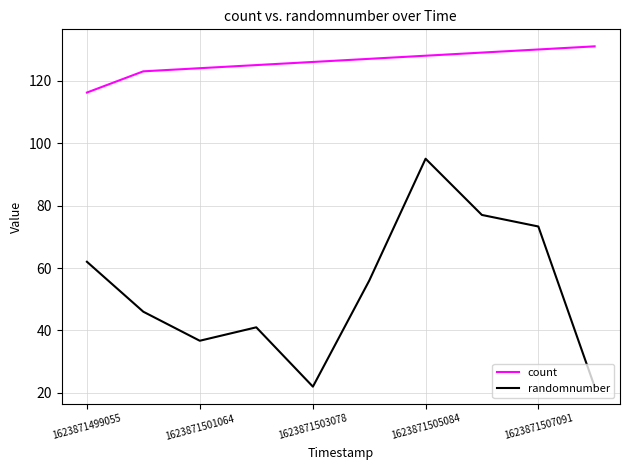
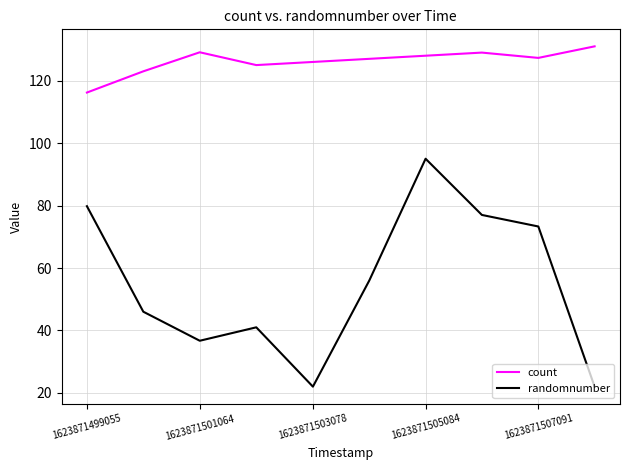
  {
    "count": {
      "1623871499055": 116,
-     "1623871501064": 124,
+     "1623871501064": 129,
      "1623871503078": 126,
      "1623871505084": 128,
-     "1623871507091": 130
+     "1623871507091": 127
    },
    "randomnumber": {
-     "1623871499055": 62,
+     "1623871499055": 80,
      "1623871501064": 37,
      "1623871503078": 22,
      "1623871505084": 95,
      "1623871507091": 73
    }
  }
